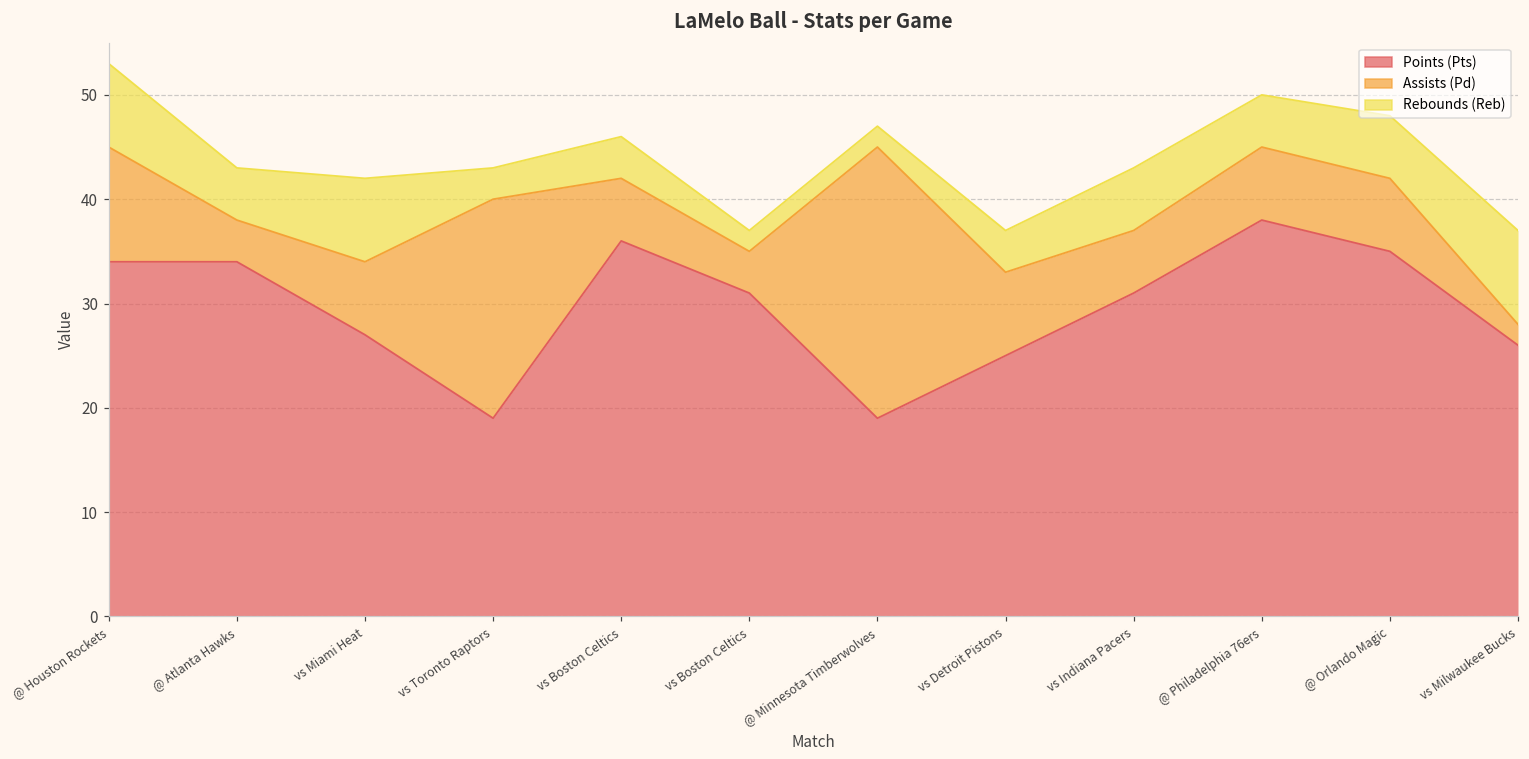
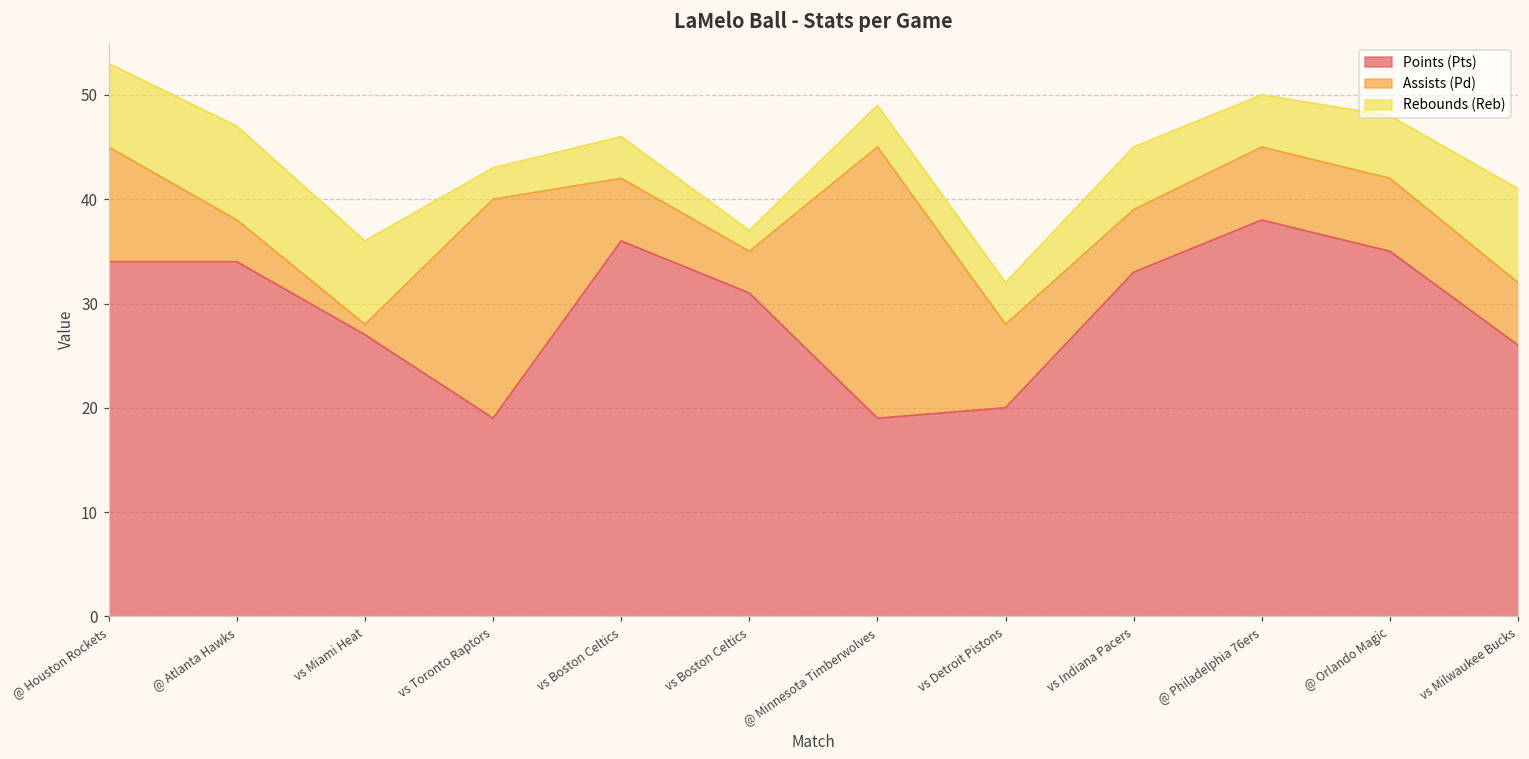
  {
    "Points (Pts)": {
      "@ Houston Rockets": 34,
      "@ Atlanta Hawks": 34,
      "vs Miami Heat": 27,
      "vs Toronto Raptors": 19,
      "@ Minnesota Timberwolves": 19,
-     "vs Detroit Pistons": 25,
-     "vs Indiana Pacers": 31,
+     "vs Detroit Pistons": 20,
+     "vs Indiana Pacers": 33,
      "@ Philadelphia 76ers": 38,
      "@ Orlando Magic": 35,
      "vs Milwaukee Bucks": 26
    },
    "Assists (Pd)": {
      "@ Houston Rockets": 11,
      "@ Atlanta Hawks": 4,
-     "vs Miami Heat": 7,
+     "vs Miami Heat": 1,
      "vs Toronto Raptors": 21,
      "@ Minnesota Timberwolves": 26,
      "vs Detroit Pistons": 8,
      "vs Indiana Pacers": 6,
      "@ Philadelphia 76ers": 7,
      "@ Orlando Magic": 7,
-     "vs Milwaukee Bucks": 2
+     "vs Milwaukee Bucks": 6
    },
    "Rebounds (Reb)": {
      "@ Houston Rockets": 8,
-     "@ Atlanta Hawks": 5,
+     "@ Atlanta Hawks": 9,
      "vs Miami Heat": 8,
      "vs Toronto Raptors": 3,
-     "@ Minnesota Timberwolves": 2,
+     "@ Minnesota Timberwolves": 4,
      "vs Detroit Pistons": 4,
      "vs Indiana Pacers": 6,
      "@ Philadelphia 76ers": 5,
      "vs Milwaukee Bucks": 9
    }
  }
